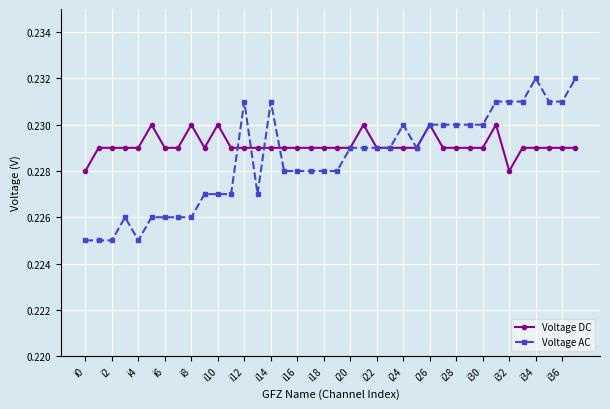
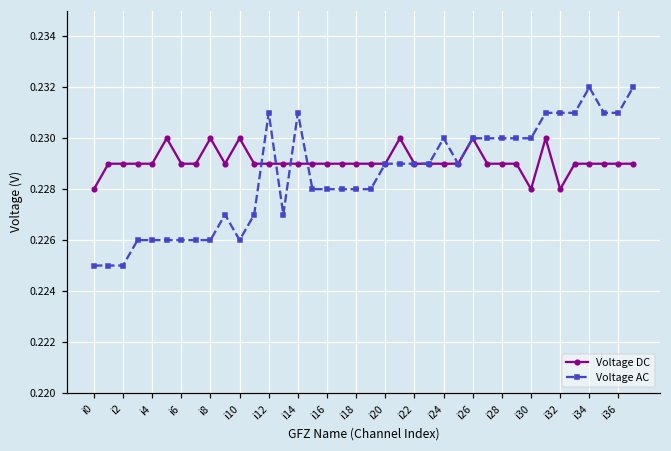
  {
    "Voltage DC": {
      "i0": 0.228,
      "i2": 0.229,
      "i4": 0.229,
      "i6": 0.229,
      "i8": 0.230,
      "i10": 0.230,
      "i12": 0.229,
      "i14": 0.229,
      "i16": 0.229,
      "i18": 0.229,
      "i24": 0.229,
      "i28": 0.229,
-     "i30": 0.229,
+     "i30": 0.228,
      "i32": 0.228,
      "i34": 0.229,
      "i36": 0.229
    },
    "Voltage AC": {
      "i0": 0.225,
      "i2": 0.225,
-     "i4": 0.225,
+     "i4": 0.226,
      "i6": 0.226,
      "i8": 0.226,
-     "i10": 0.227,
+     "i10": 0.226,
      "i12": 0.231,
      "i14": 0.231,
      "i16": 0.228,
      "i18": 0.228,
      "i24": 0.230,
      "i28": 0.230,
      "i30": 0.230,
      "i32": 0.231,
      "i34": 0.232,
      "i36": 0.231
    }
  }
